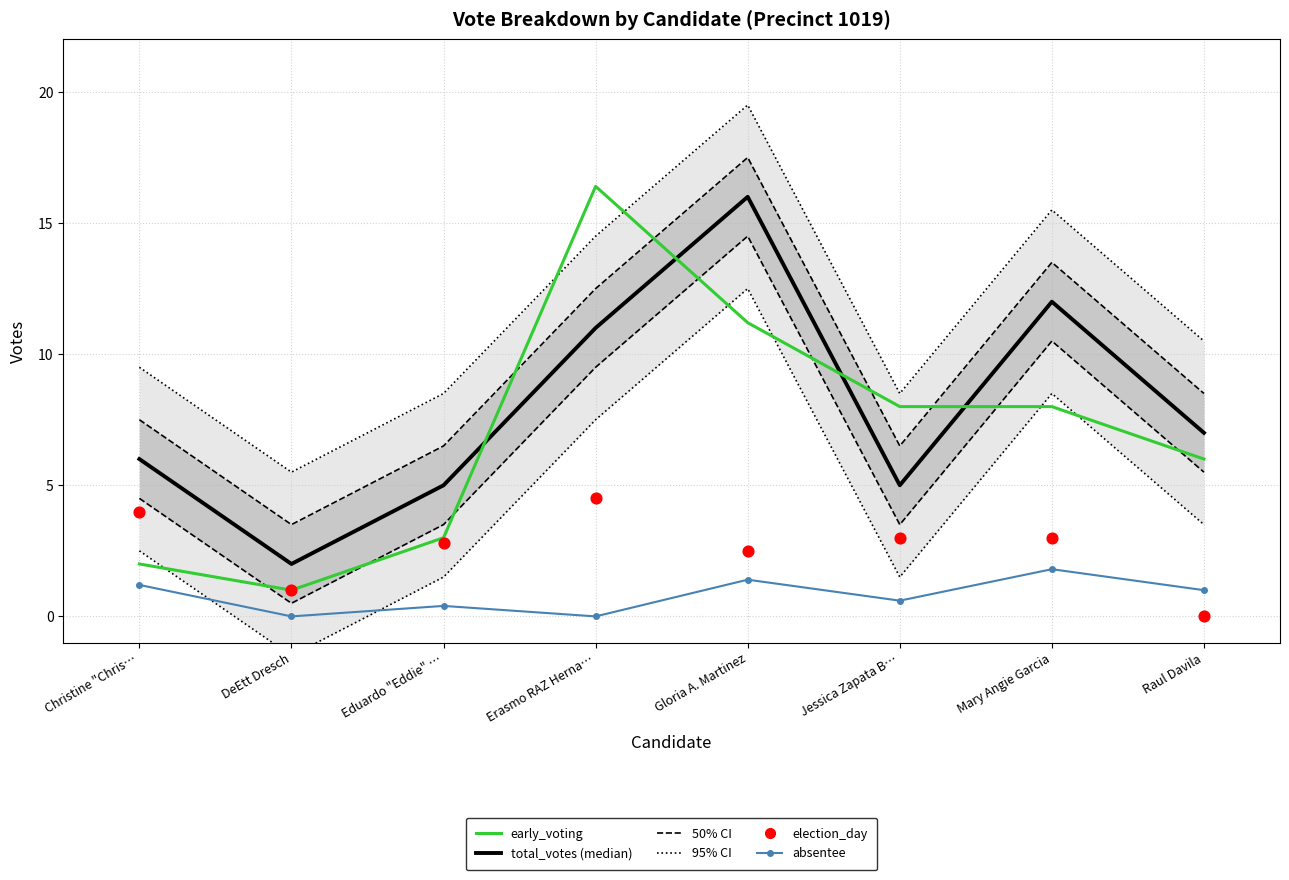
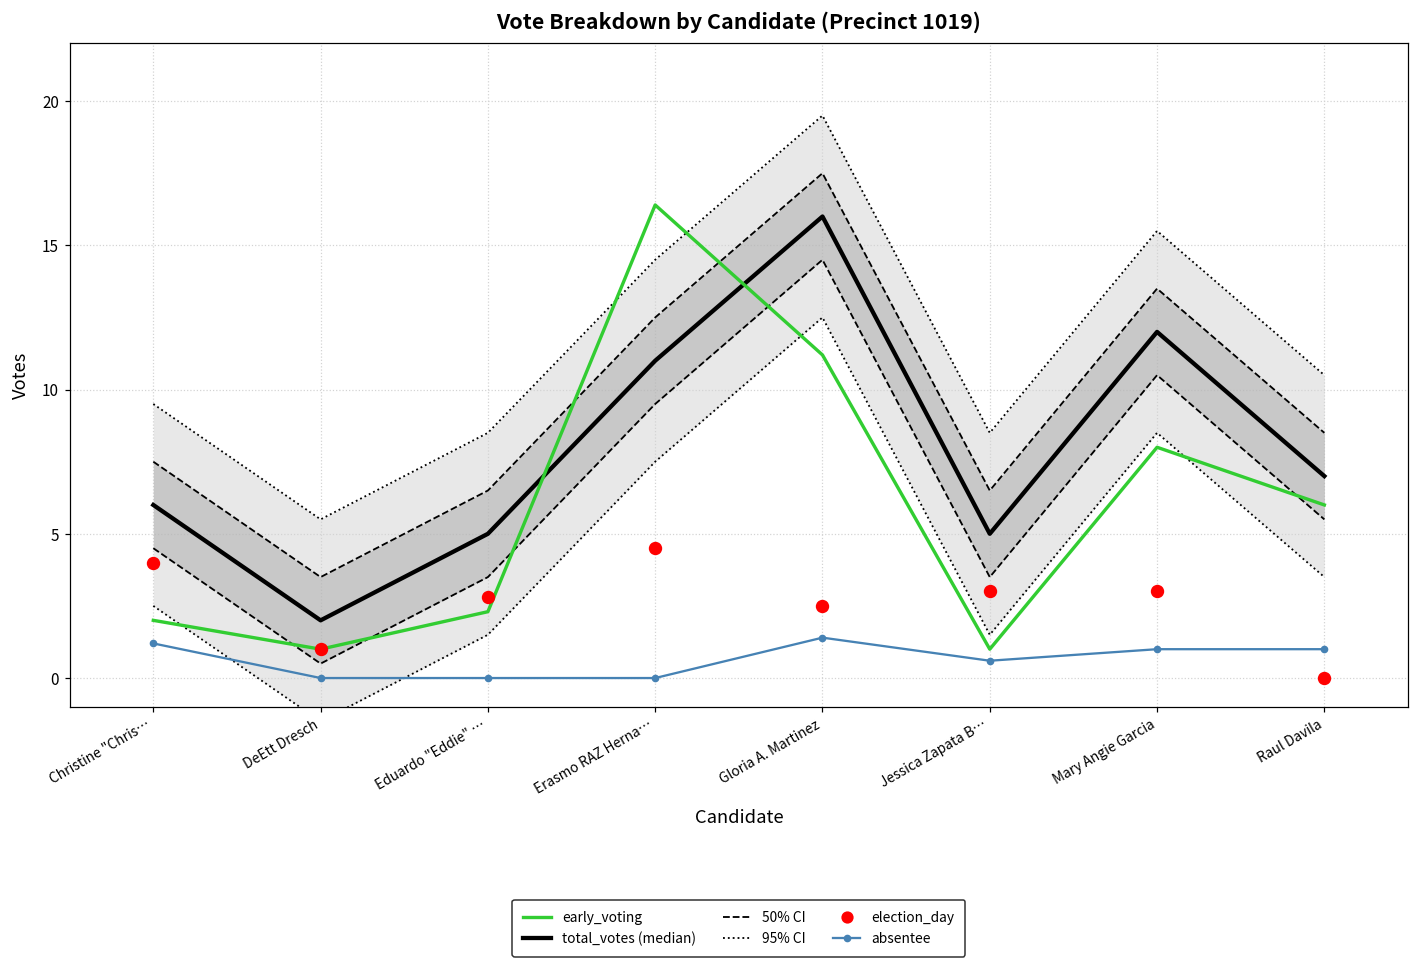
  {
    "early_voting": {
      "Christine \"Chris…": 2.0,
-     "Eduardo \"Eddie\" …": 3.0,
+     "Eduardo \"Eddie\" …": 2.3,
      "Erasmo RAZ Herna…": 16.4,
      "Gloria A. Martinez": 11.2,
-     "Jessica Zapata B…": 8,
+     "Jessica Zapata B…": 1,
      "Mary Angie Garcia": 8.0,
      "Raul Davila": 6.0
    },
    "absentee": {
      "Christine \"Chris…": 1.2,
      "DeEtt Dresch": 0.0,
-     "Eduardo \"Eddie\" …": 0.4,
+     "Eduardo \"Eddie\" …": 0.0,
      "Erasmo RAZ Herna…": 0.0,
      "Gloria A. Martinez": 1.4,
      "Jessica Zapata B…": 0.6,
-     "Mary Angie Garcia": 1.8,
+     "Mary Angie Garcia": 1.0,
      "Raul Davila": 1.0
    }
  }
